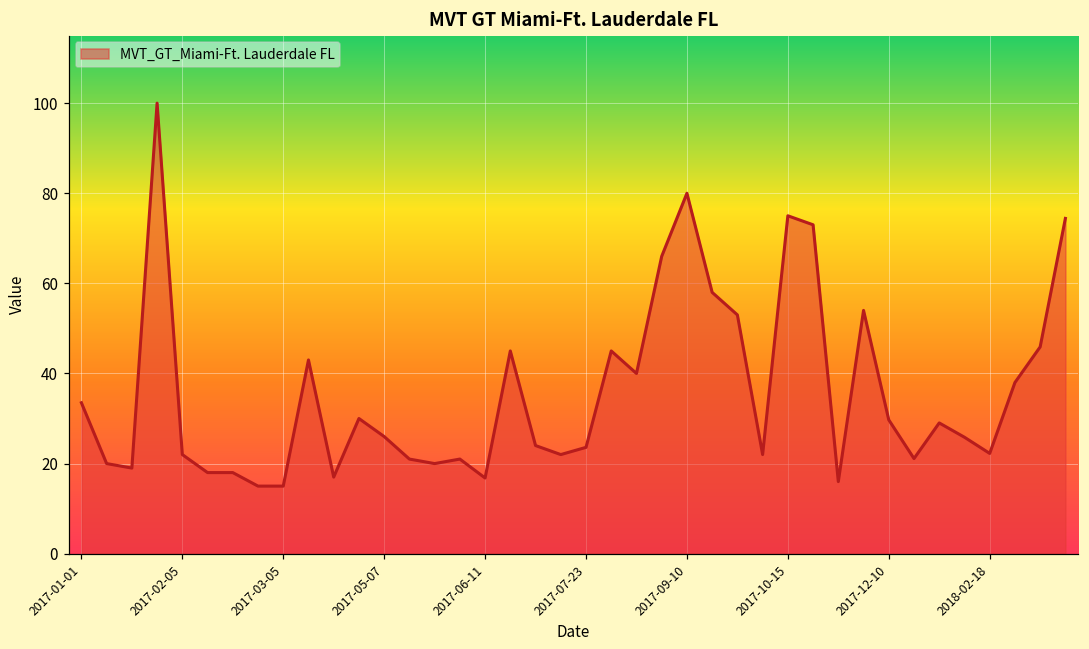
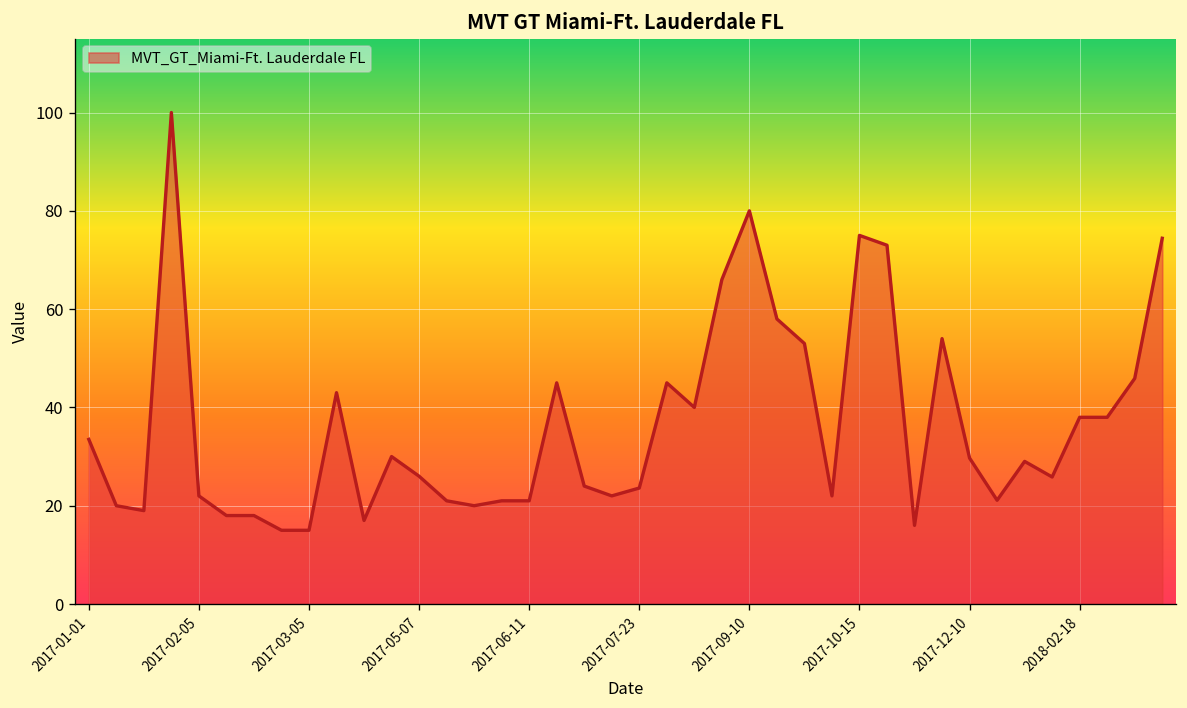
  {
    "2017-01-01": 34,
    "2017-02-05": 22,
    "2017-03-05": 15,
    "2017-05-07": 26,
-   "2017-06-11": 17,
+   "2017-06-11": 21,
    "2017-07-23": 24,
    "2017-09-10": 80,
    "2017-10-15": 75,
    "2017-12-10": 30,
-   "2018-02-18": 22
+   "2018-02-18": 38
  }
